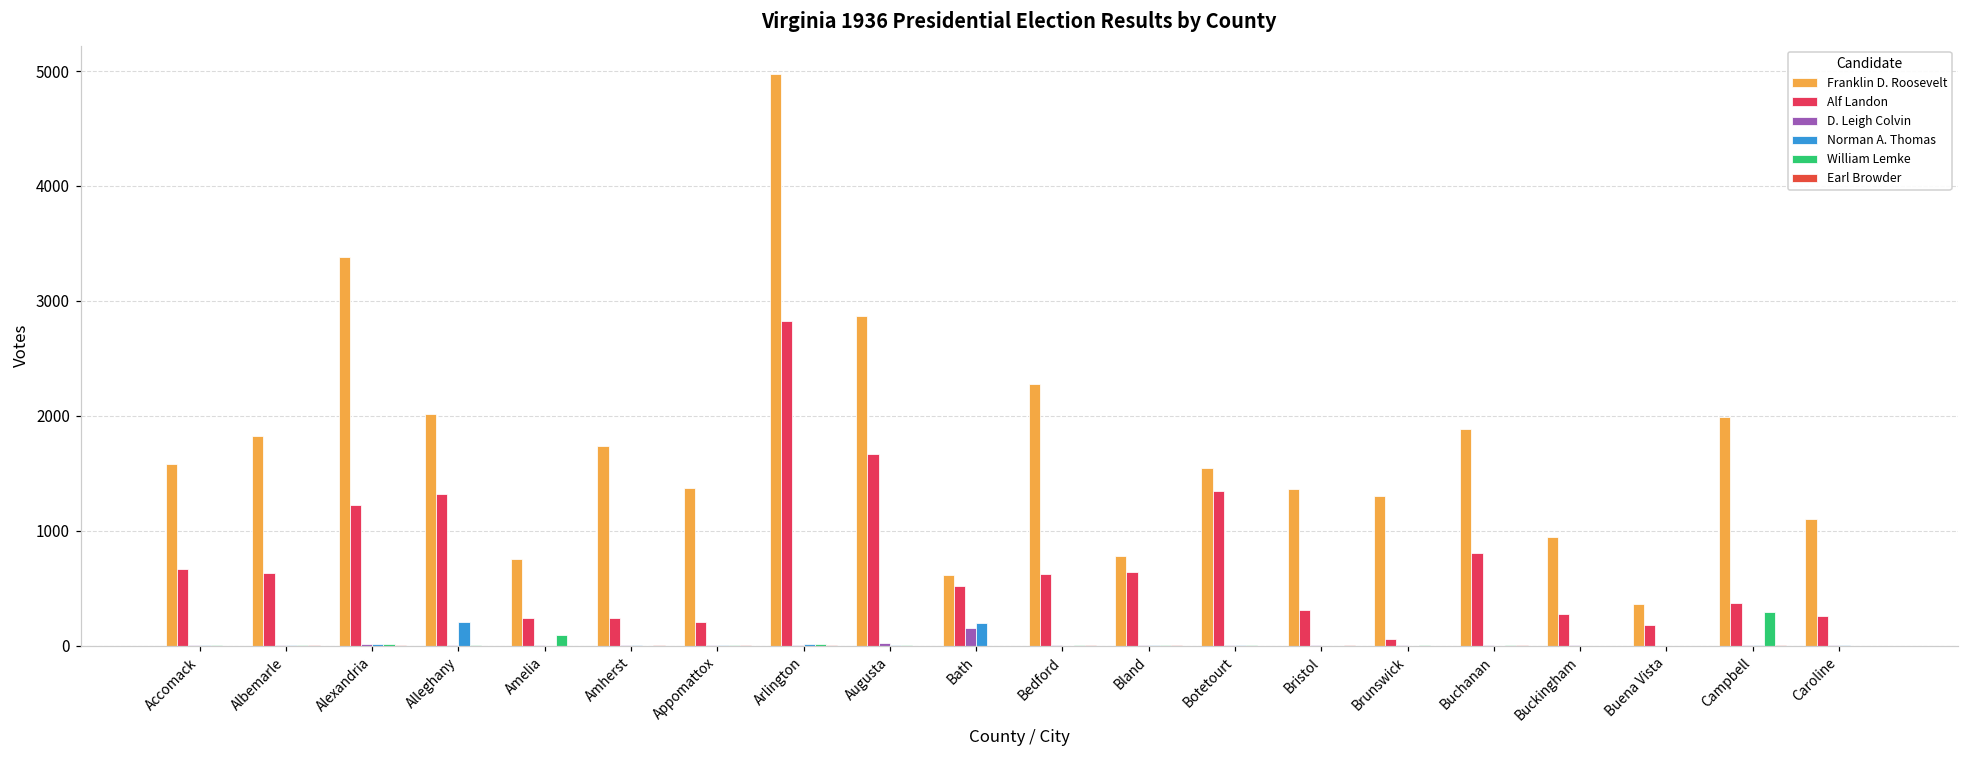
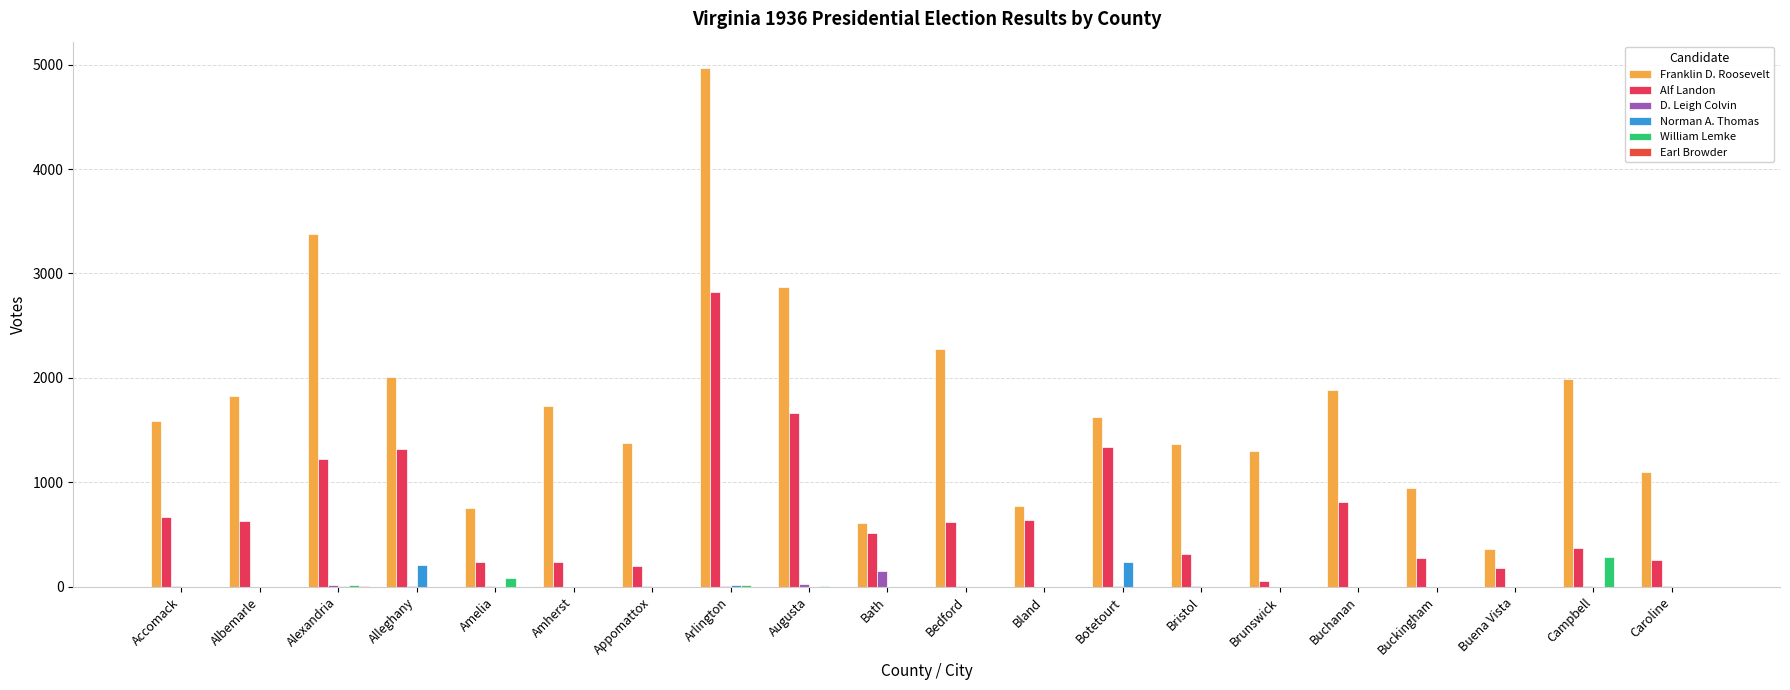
  {
    "Franklin D. Roosevelt": {
      "Accomack": 1580,
      "Albemarle": 1830,
      "Alexandria": 3380,
      "Alleghany": 2010,
      "Amelia": 750,
      "Amherst": 1730,
      "Appomattox": 1380,
      "Arlington": 4970,
      "Augusta": 2870,
      "Bath": 610,
      "Bedford": 2280,
      "Bland": 780,
-     "Botetourt": 1540,
+     "Botetourt": 1620,
      "Bristol": 1360,
      "Brunswick": 1300,
      "Buchanan": 1890,
      "Buckingham": 950,
      "Buena Vista": 360,
      "Campbell": 1990,
      "Caroline": 1100
    },
    "D. Leigh Colvin": {
      "Augusta": 20,
      "Bath": 150,
      "Buena Vista": 0
    },
    "Norman A. Thomas": {
      "Alleghany": 210,
      "Amelia": 0,
-     "Bath": 200,
+     "Bath": 0,
      "Bedford": 0,
-     "Botetourt": 10,
+     "Botetourt": 230,
      "Bristol": 0,
      "Brunswick": 0,
      "Buchanan": 0,
      "Buckingham": 0,
      "Buena Vista": 0
    },
    "William Lemke": {
      "Amelia": 90,
      "Amherst": 0,
      "Bath": 0,
      "Bristol": 0,
      "Buckingham": 0,
      "Buena Vista": 0,
      "Campbell": 290,
      "Caroline": 0
    }
  }
